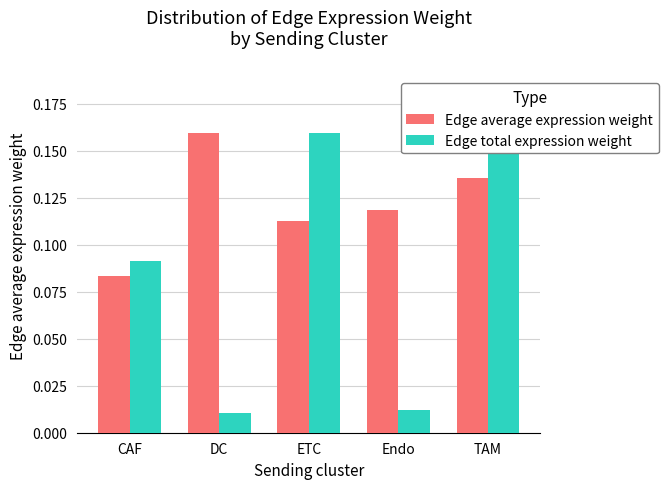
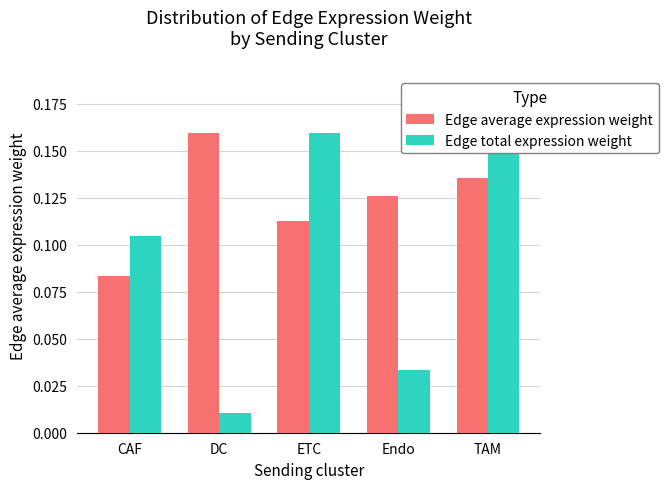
  {
    "Edge average expression weight": {
      "CAF": 0.083,
      "DC": 0.160,
      "ETC": 0.113,
-     "Endo": 0.118,
+     "Endo": 0.126,
      "TAM": 0.136
    },
    "Edge total expression weight": {
-     "CAF": 0.091,
+     "CAF": 0.105,
      "DC": 0.010,
      "ETC": 0.160,
-     "Endo": 0.012
+     "Endo": 0.033
    }
  }
